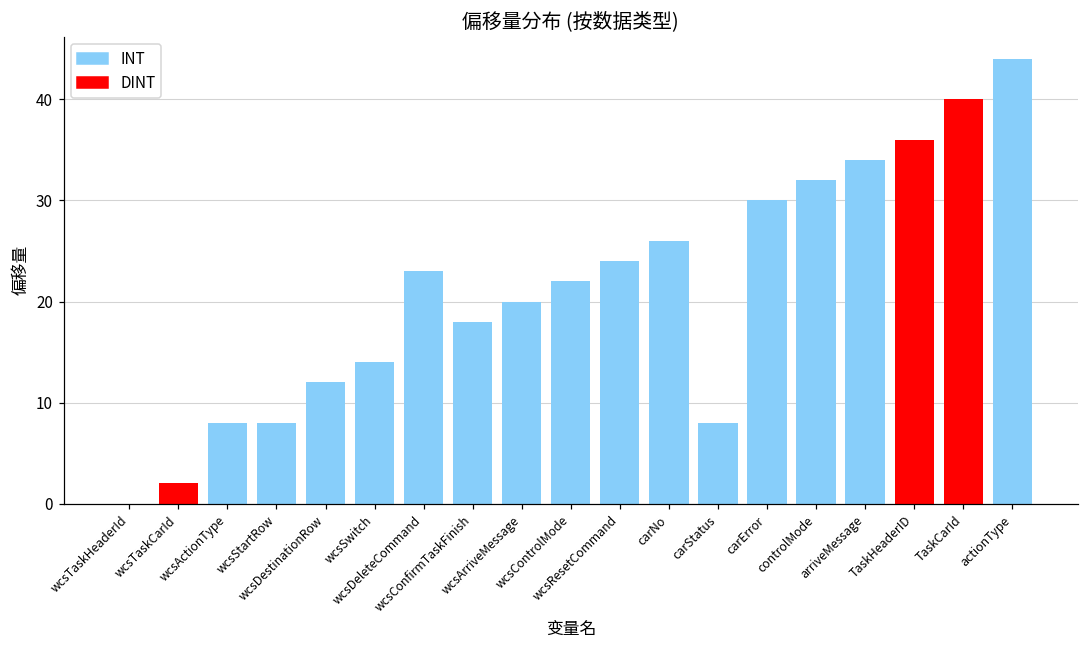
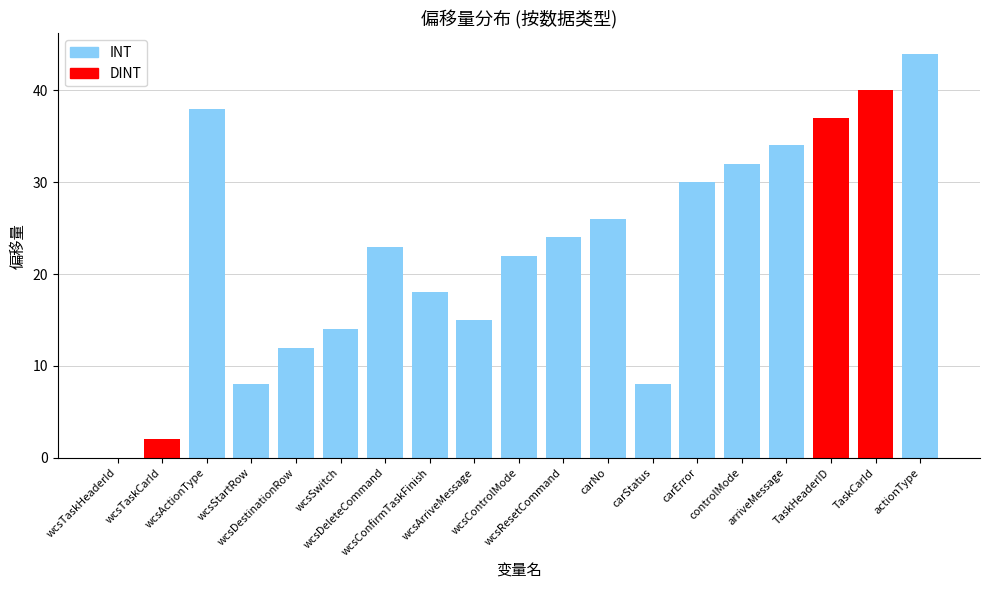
  {
    "wcsTaskHeaderId": 0,
    "wcsTaskCarId": 2,
-   "wcsActionType": 8,
+   "wcsActionType": 38,
    "wcsStartRow": 8,
    "wcsDestinationRow": 12,
    "wcsSwitch": 14,
    "wcsDeleteCommand": 23,
    "wcsConfirmTaskFinish": 18,
-   "wcsArriveMessage": 20,
+   "wcsArriveMessage": 15,
    "wcsControlMode": 22,
    "wcsResetCommand": 24,
    "carNo": 26,
    "carStatus": 8,
    "carError": 30,
    "controlMode": 32,
    "arriveMessage": 34,
-   "TaskHeaderID": 36,
+   "TaskHeaderID": 37,
    "TaskCarId": 40,
    "actionType": 44
  }
